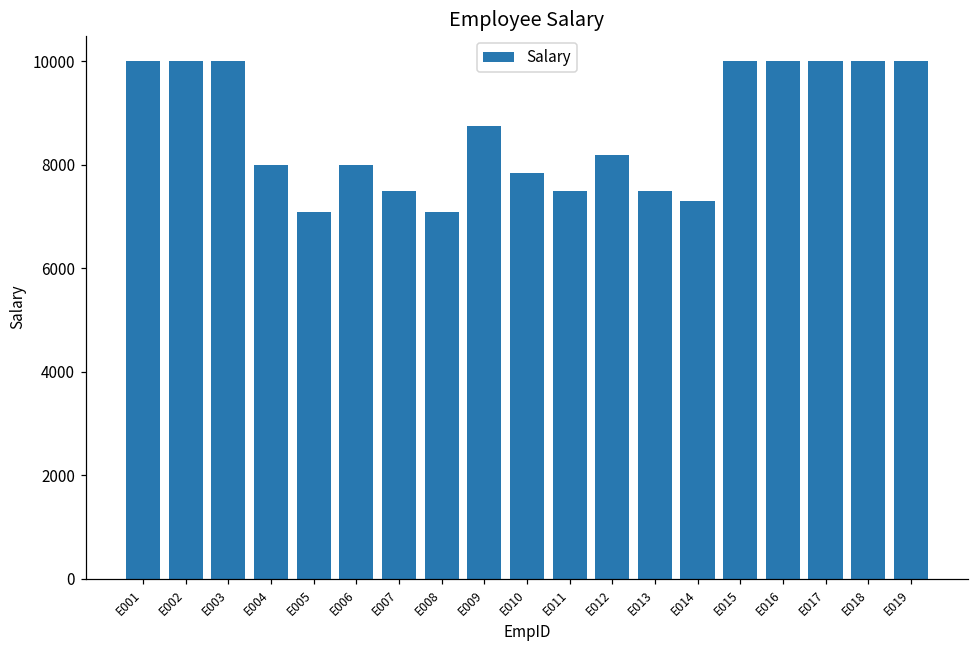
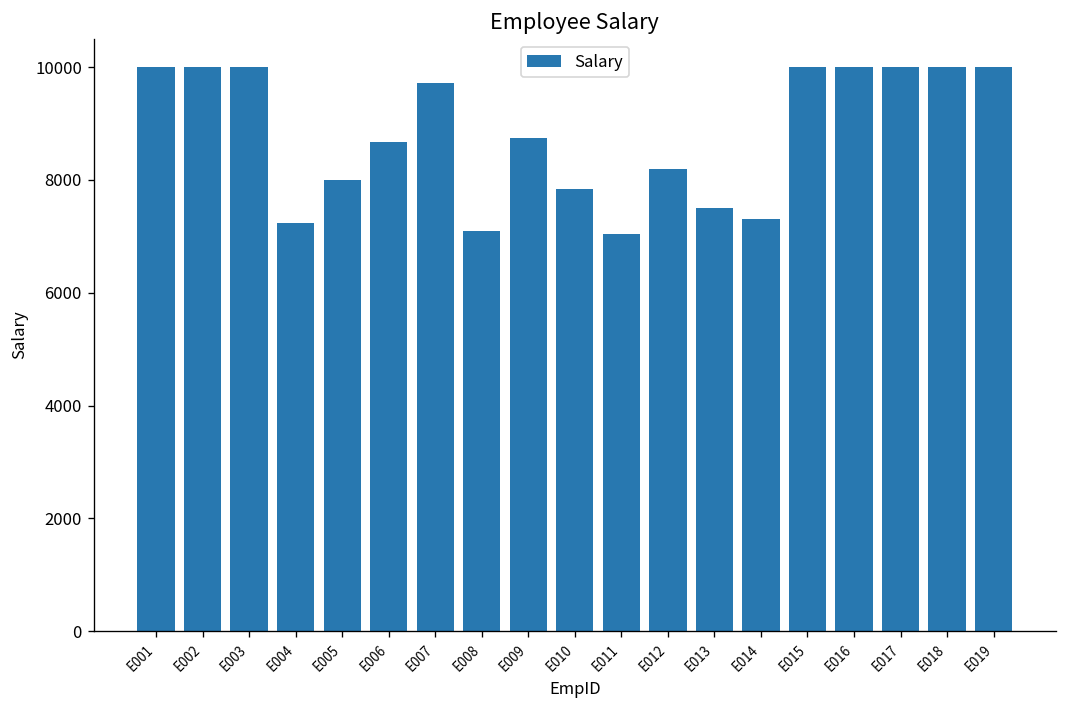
  {
    "E001": 10000,
    "E002": 10000,
    "E003": 10000,
-   "E004": 8000,
-   "E005": 7100,
-   "E006": 8000,
-   "E007": 7500,
+   "E004": 7200,
+   "E005": 8000,
+   "E006": 8700,
+   "E007": 9700,
    "E008": 7100,
    "E009": 8700,
    "E010": 7800,
-   "E011": 7500,
+   "E011": 7000,
    "E012": 8200,
    "E013": 7500,
    "E014": 7300,
    "E015": 10000,
    "E016": 10000,
    "E017": 10000,
    "E018": 10000,
    "E019": 10000
  }
